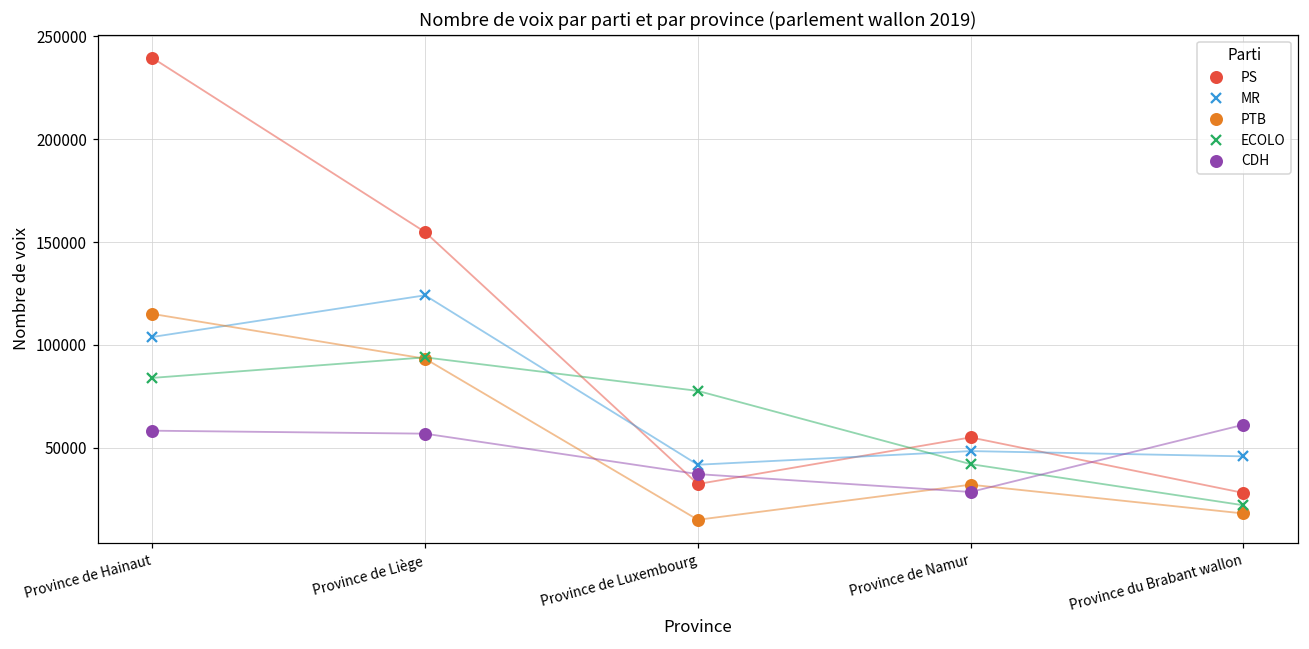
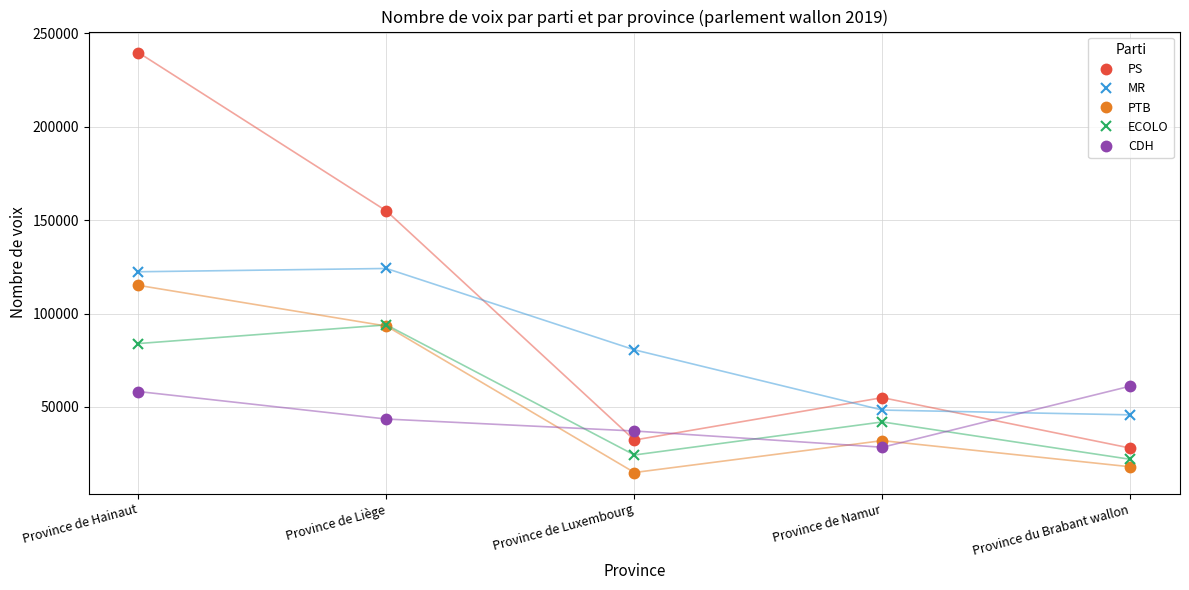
  {
    "MR": {
-     "Province de Hainaut": 104000,
+     "Province de Hainaut": 122000,
      "Province de Liège": 124000,
-     "Province de Luxembourg": 42000,
+     "Province de Luxembourg": 81000,
      "Province de Namur": 48000,
      "Province du Brabant wallon": 46000
    },
    "ECOLO": {
      "Province de Hainaut": 84000,
-     "Province de Luxembourg": 78000,
+     "Province de Luxembourg": 24000,
      "Province de Namur": 42000,
      "Province du Brabant wallon": 22000
    },
    "CDH": {
      "Province de Hainaut": 58000,
-     "Province de Liège": 57000,
+     "Province de Liège": 44000,
      "Province de Luxembourg": 37000,
      "Province de Namur": 28000,
      "Province du Brabant wallon": 61000
    }
  }
